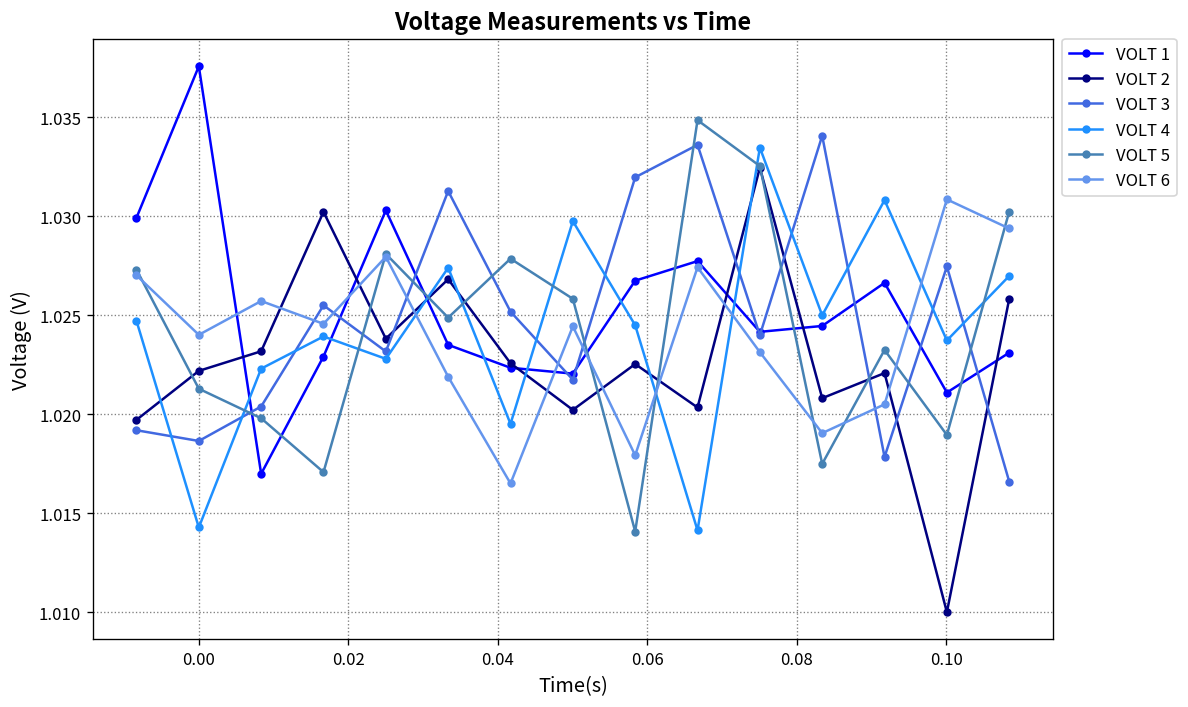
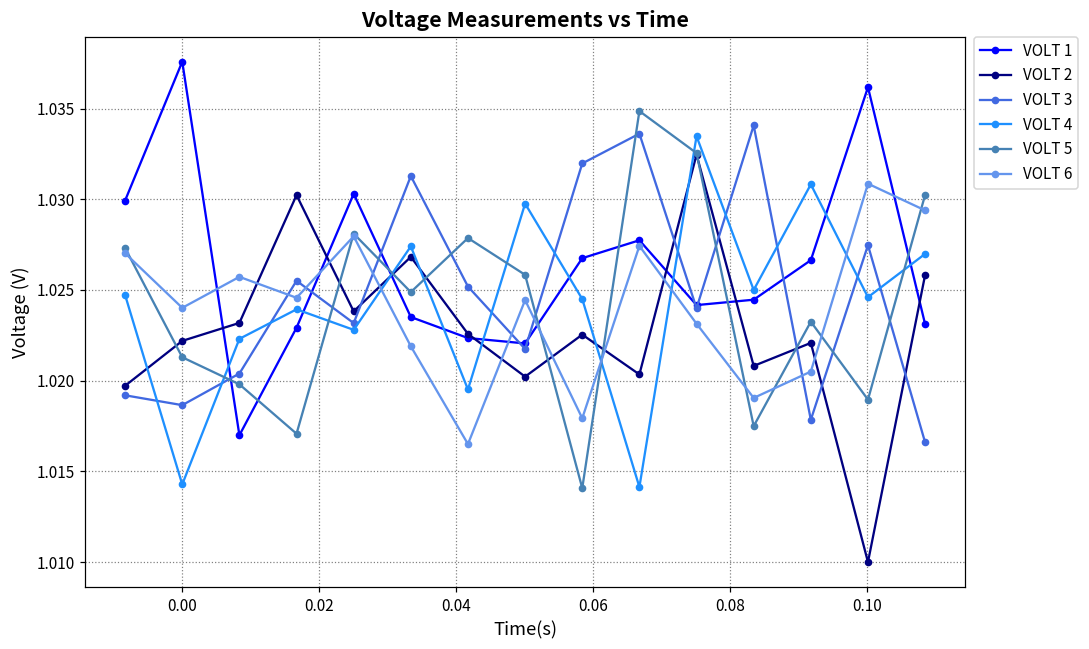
  {
    "VOLT 1": {
      "0.00": 1.0376,
-     "0.10": 1.0211
+     "0.10": 1.0362
    },
    "VOLT 2": {
      "0.00": 1.0222,
      "0.10": 1.0100
    },
    "VOLT 4": {
      "0.00": 1.0143,
-     "0.10": 1.0237
+     "0.10": 1.0246
    }
  }
